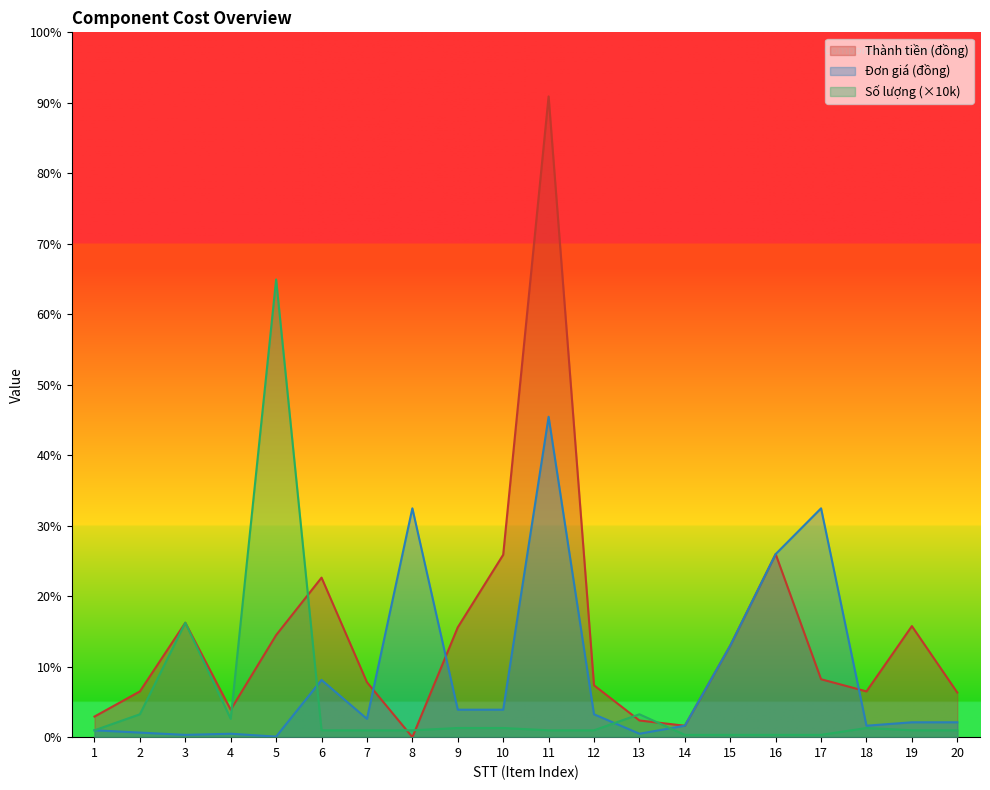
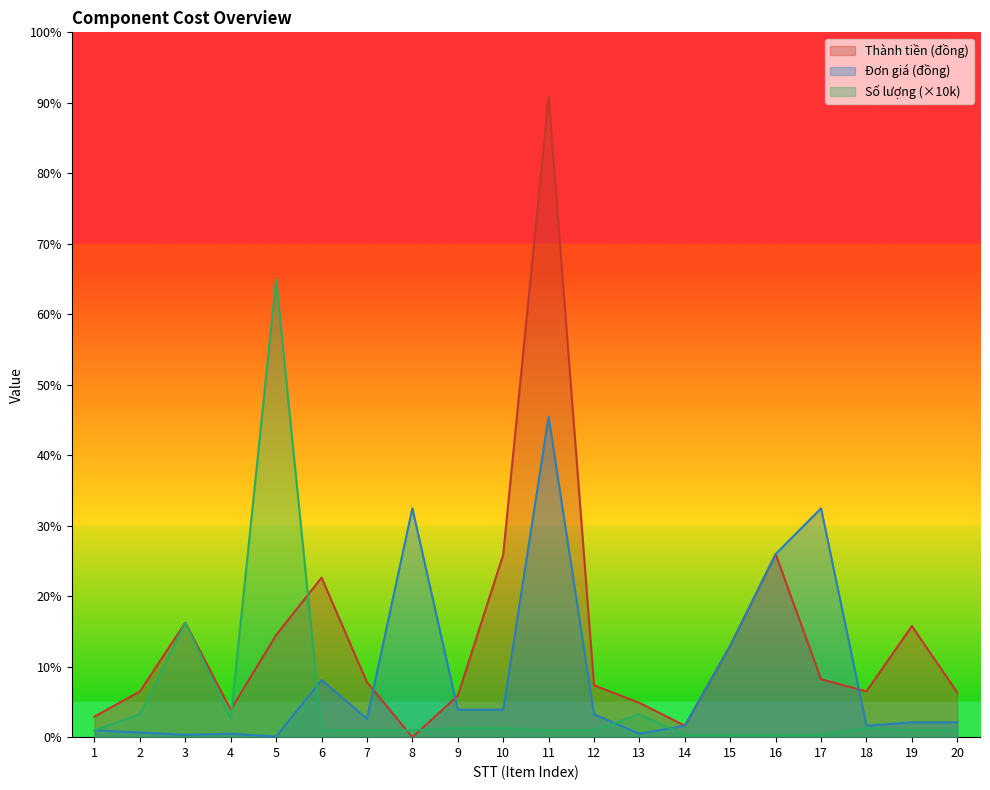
  {
    "Thành tiền (đồng)": {
      "1": "3%",
      "2": "6%",
      "4": "4%",
      "5": "14%",
      "6": "23%",
      "7": "8%",
      "8": "0%",
-     "9": "16%",
+     "9": "6%",
      "10": "26%",
      "11": "91%",
      "12": "7%",
-     "13": "2%",
+     "13": "5%",
      "17": "8%",
      "18": "6%",
      "19": "16%",
      "20": "6%"
    }
  }
